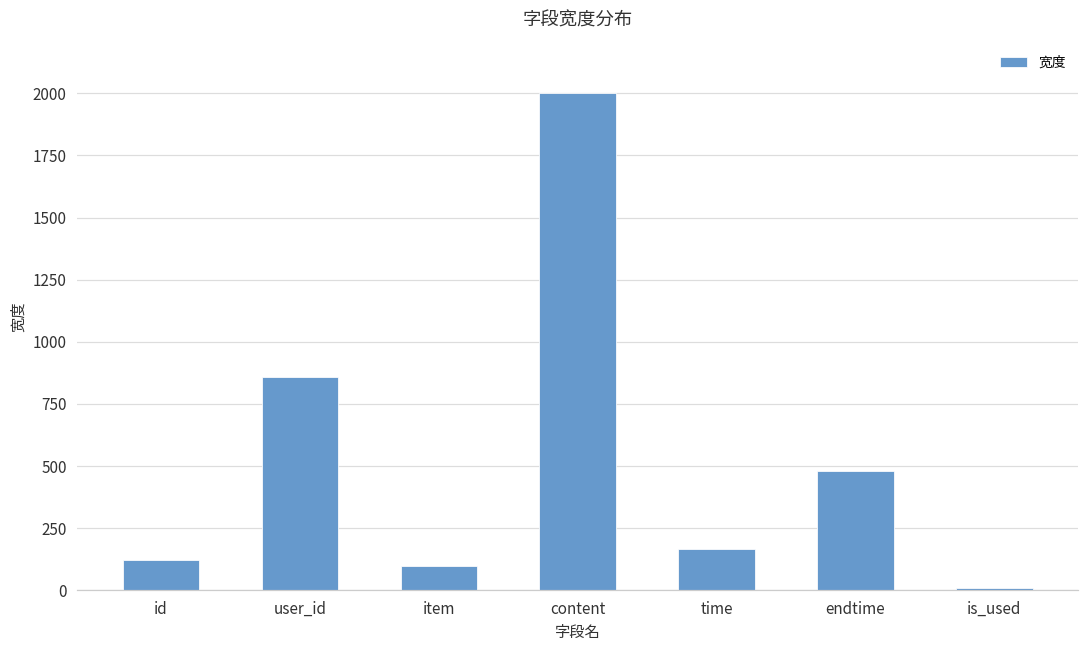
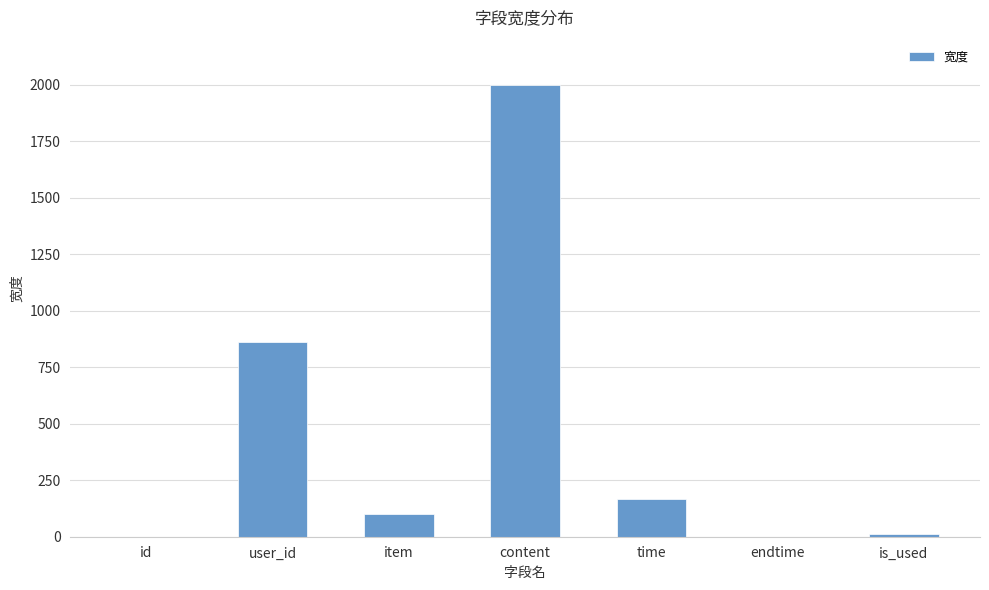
  {
-   "id": 120,
+   "id": 0,
    "user_id": 860,
    "item": 100,
    "content": 2000,
    "time": 170,
-   "endtime": 480
+   "endtime": 0
  }
